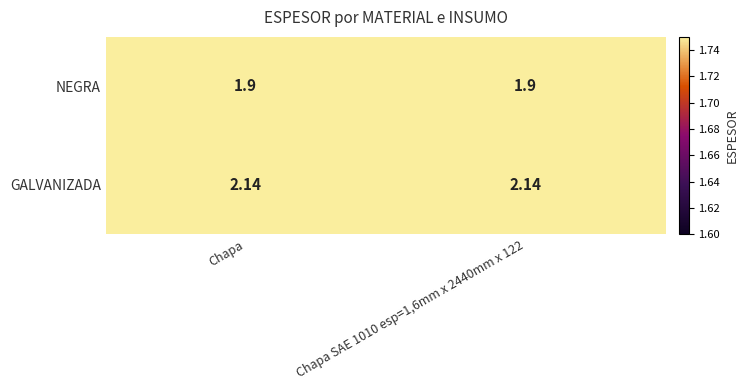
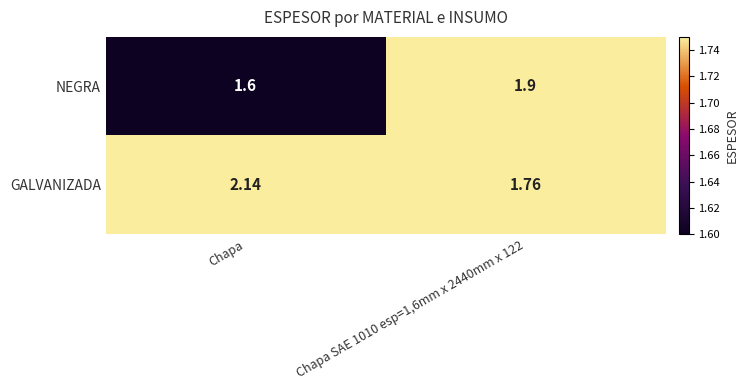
  {
    "NEGRA": {
-     "Chapa": 1.9,
+     "Chapa": 1.6,
      "Chapa SAE 1010 esp=1,6mm x 2440mm x 122": 1.9
    },
    "GALVANIZADA": {
      "Chapa": 2.14,
-     "Chapa SAE 1010 esp=1,6mm x 2440mm x 122": 2.14
+     "Chapa SAE 1010 esp=1,6mm x 2440mm x 122": 1.76
    }
  }
